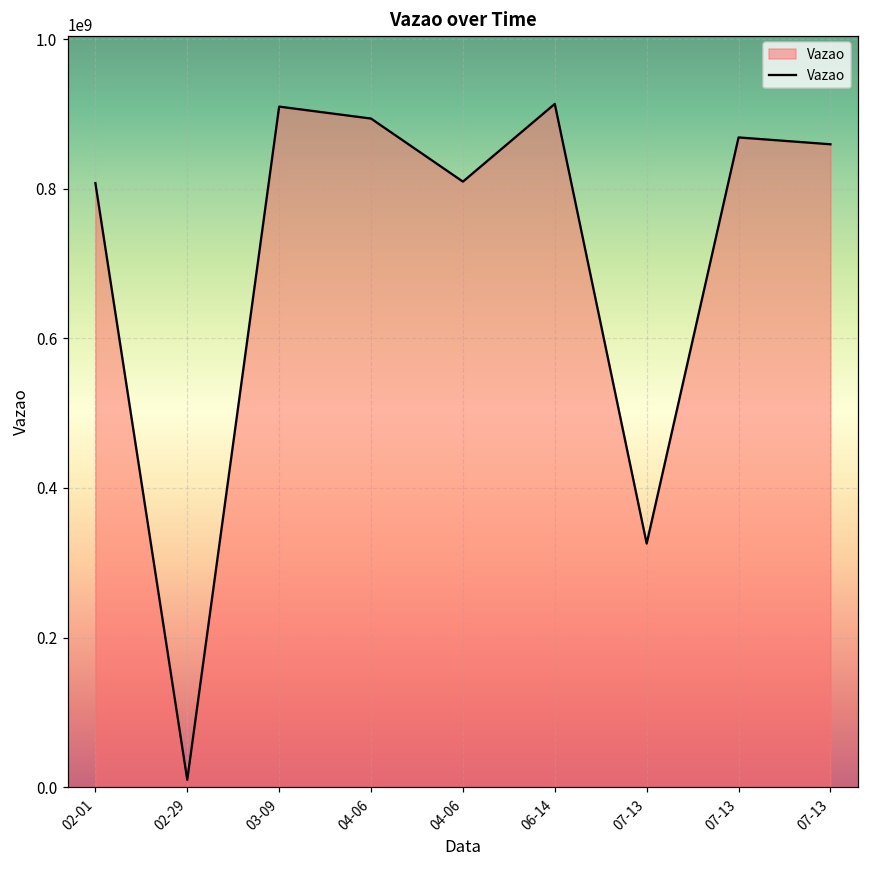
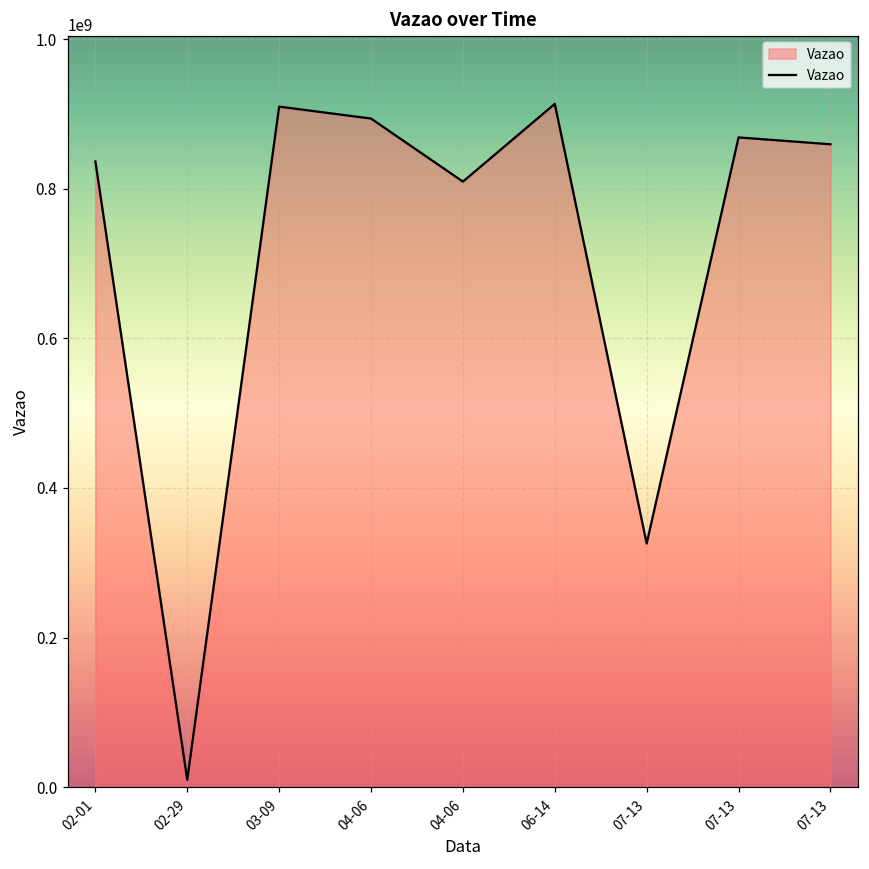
  {
-   "02-01": 810000000,
+   "02-01": 840000000,
    "02-29": 10000000,
    "03-09": 910000000,
    "06-14": 910000000
  }
